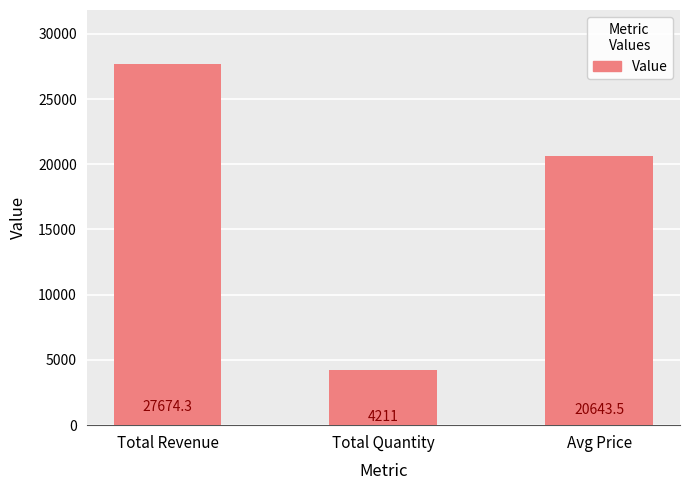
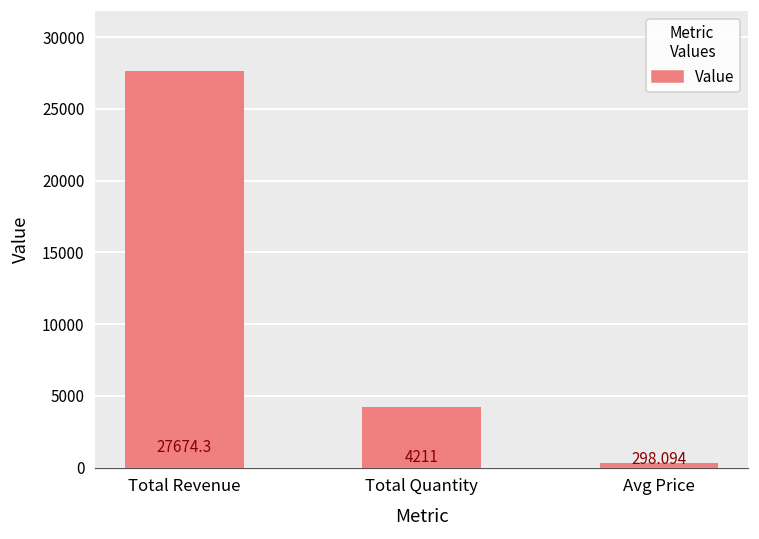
  {
    "Total Revenue": 27674.3,
    "Total Quantity": 4211,
-   "Avg Price": 20643.5
+   "Avg Price": 298.094
  }
